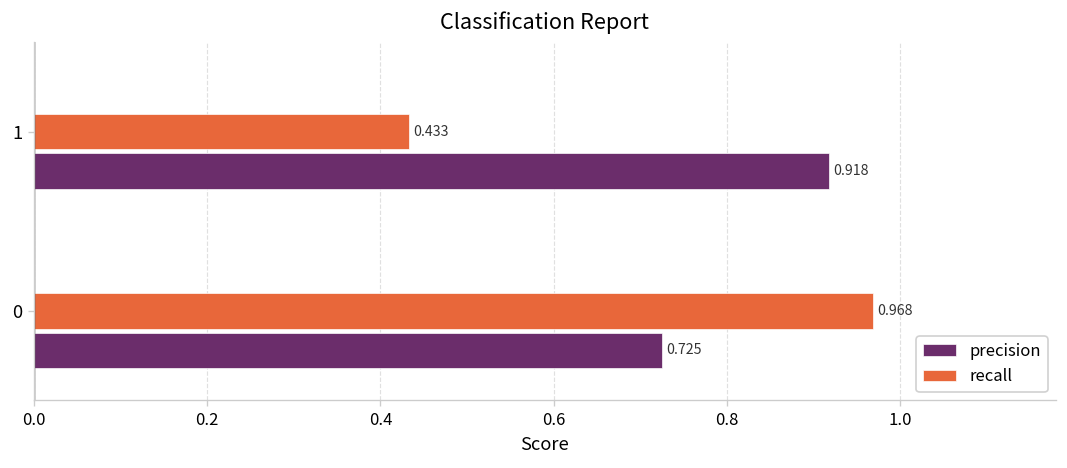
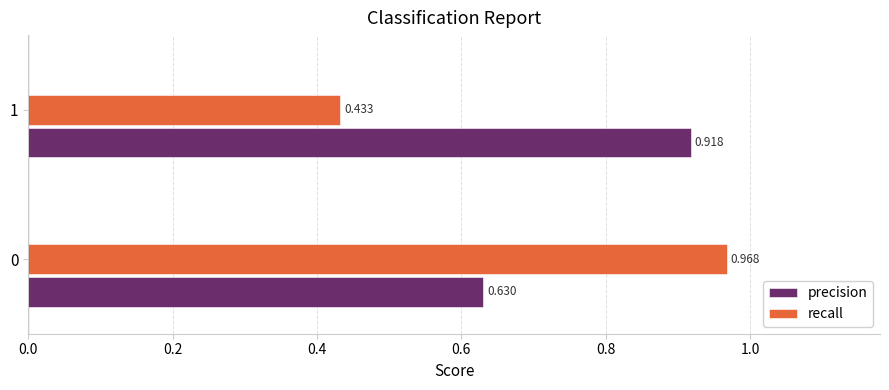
  {
    "precision": {
      "1": 0.918,
-     "0": 0.725
+     "0": 0.630
    },
    "recall": {
      "1": 0.433,
      "0": 0.968
    }
  }
